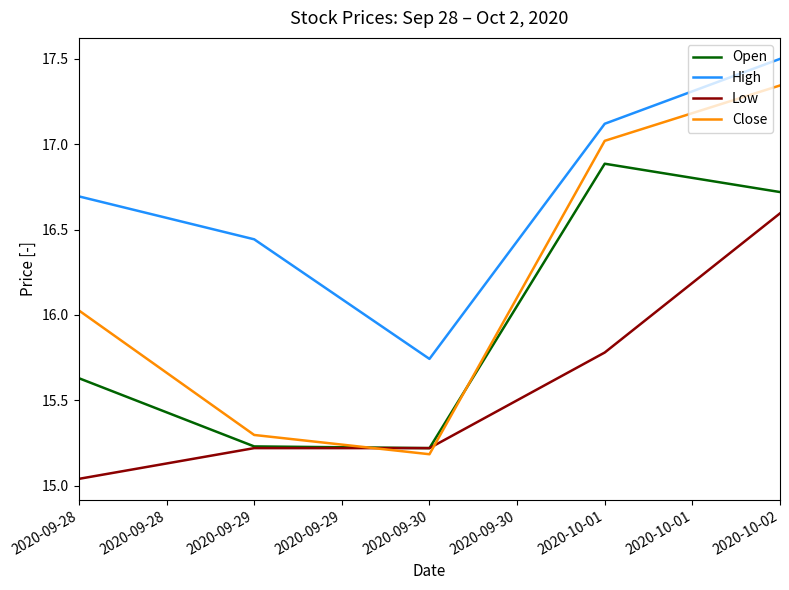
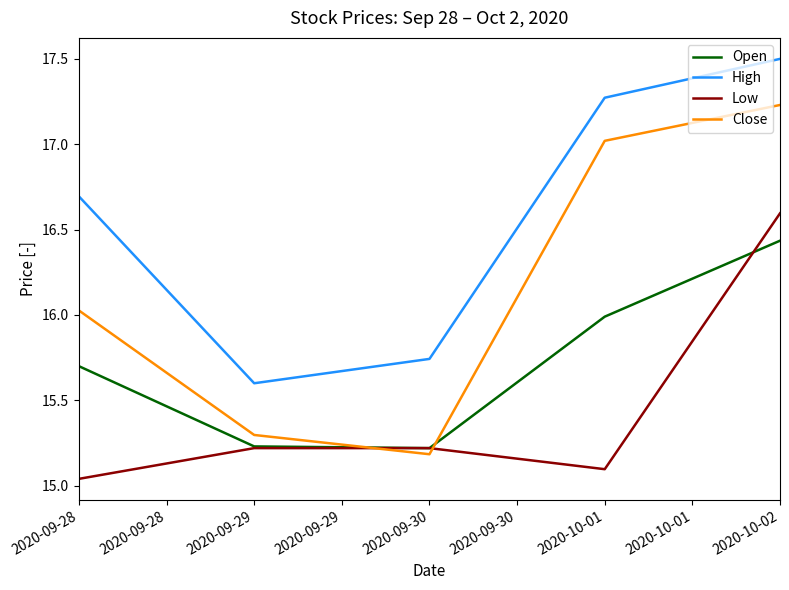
  {
    "Open": {
-     "2020-09-28": 15.63,
-     "2020-10-01": 16.89,
-     "2020-10-02": 16.72
+     "2020-09-28": 15.70,
+     "2020-10-01": 15.99,
+     "2020-10-02": 16.43
    },
    "High": {
      "2020-09-28": 16.69,
-     "2020-09-29": 16.44,
+     "2020-09-29": 15.60,
      "2020-09-30": 15.74,
-     "2020-10-01": 17.12,
+     "2020-10-01": 17.27,
      "2020-10-02": 17.50
    },
    "Low": {
      "2020-09-28": 15.04,
-     "2020-10-01": 15.78,
+     "2020-10-01": 15.10,
      "2020-10-02": 16.60
    },
    "Close": {
      "2020-09-28": 16.03,
      "2020-09-29": 15.30,
      "2020-09-30": 15.18,
      "2020-10-01": 17.02,
-     "2020-10-02": 17.34
+     "2020-10-02": 17.23
    }
  }
